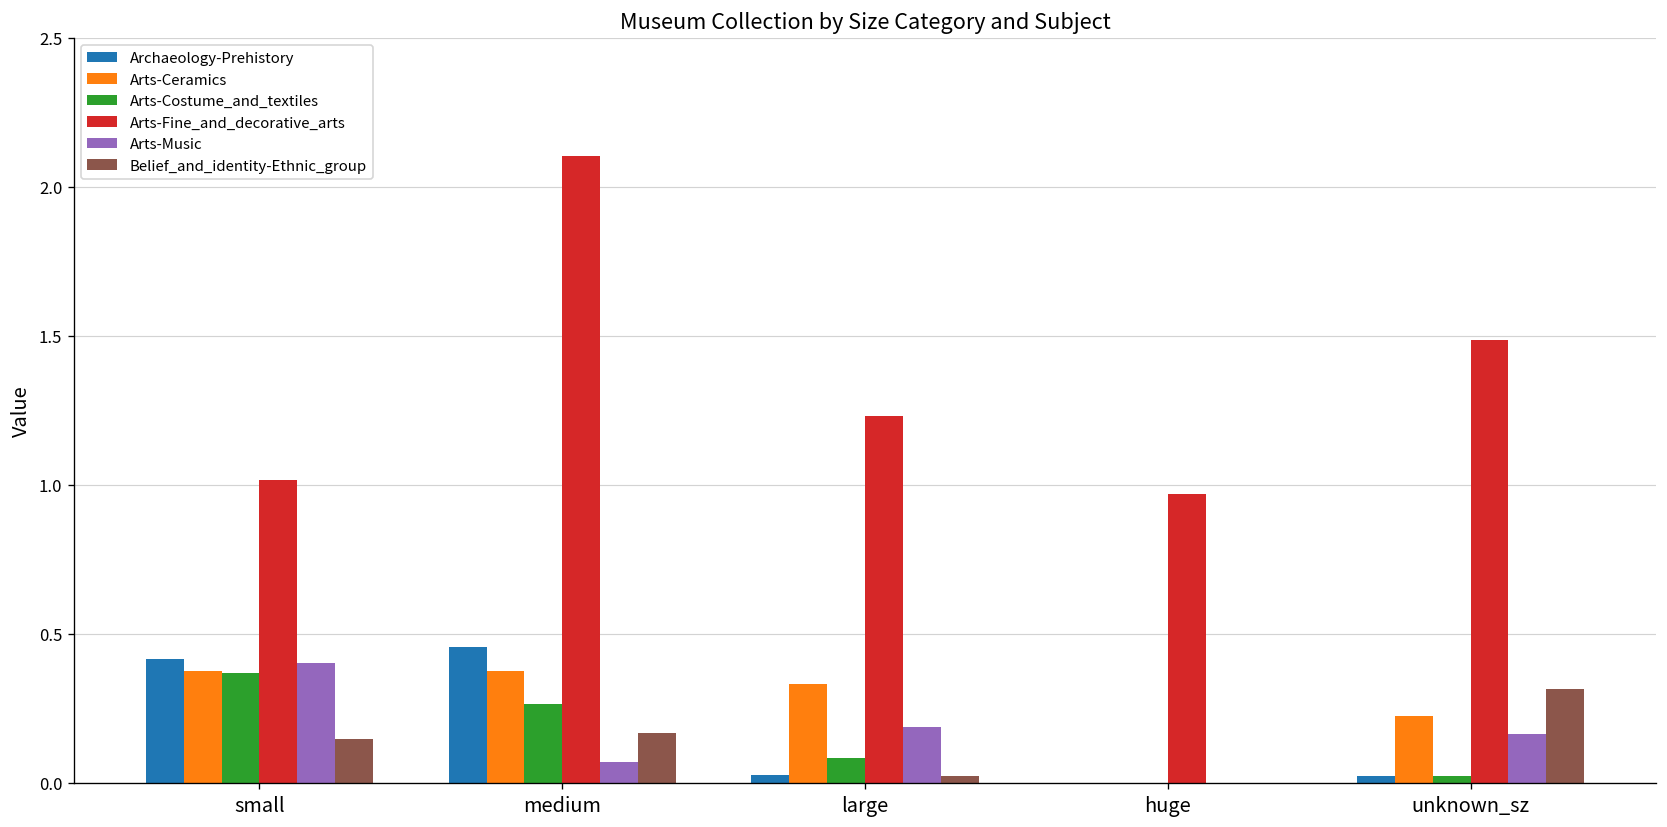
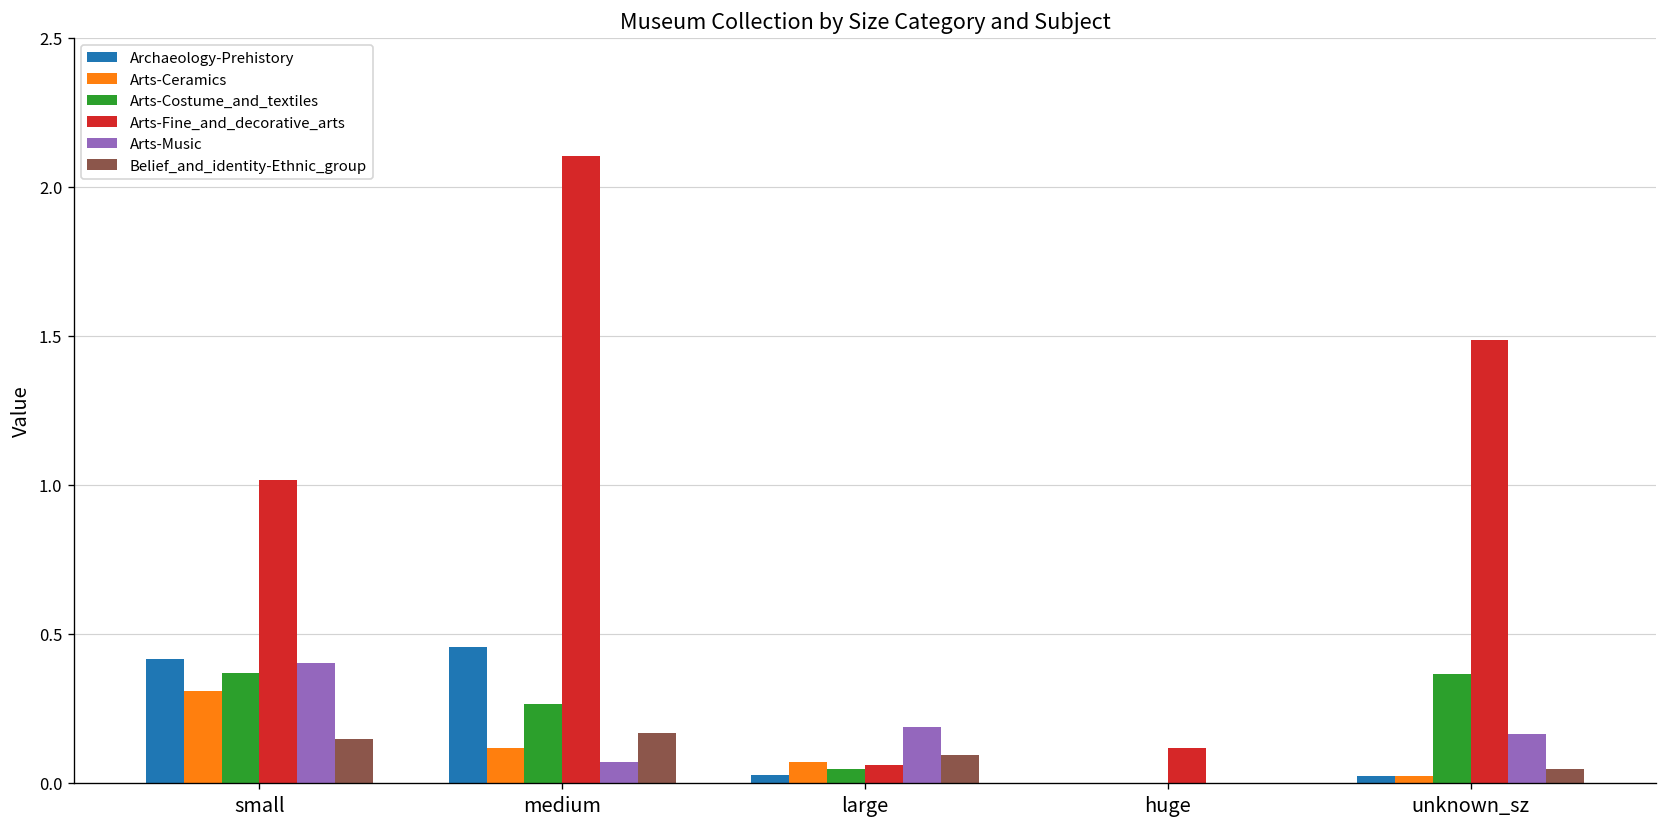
  {
    "Archaeology-Prehistory": {
      "small": 0.42,
      "medium": 0.46,
      "large": 0.03,
      "huge": 0.00,
      "unknown_sz": 0.02
    },
    "Arts-Ceramics": {
-     "small": 0.38,
-     "medium": 0.38,
-     "large": 0.33,
+     "small": 0.31,
+     "medium": 0.12,
+     "large": 0.07,
      "huge": 0.00,
-     "unknown_sz": 0.23
+     "unknown_sz": 0.02
    },
    "Arts-Costume_and_textiles": {
      "small": 0.37,
      "medium": 0.27,
-     "large": 0.08,
+     "large": 0.05,
      "huge": 0.00,
-     "unknown_sz": 0.02
+     "unknown_sz": 0.37
    },
    "Arts-Fine_and_decorative_arts": {
      "small": 1.02,
      "medium": 2.11,
-     "large": 1.23,
-     "huge": 0.97,
+     "large": 0.06,
+     "huge": 0.12,
      "unknown_sz": 1.49
    },
    "Arts-Music": {
      "small": 0.40,
      "medium": 0.07,
      "large": 0.19,
      "huge": 0.00,
      "unknown_sz": 0.17
    },
    "Belief_and_identity-Ethnic_group": {
      "small": 0.15,
      "medium": 0.17,
-     "large": 0.02,
+     "large": 0.09,
      "huge": 0.00,
-     "unknown_sz": 0.32
+     "unknown_sz": 0.05
    }
  }
